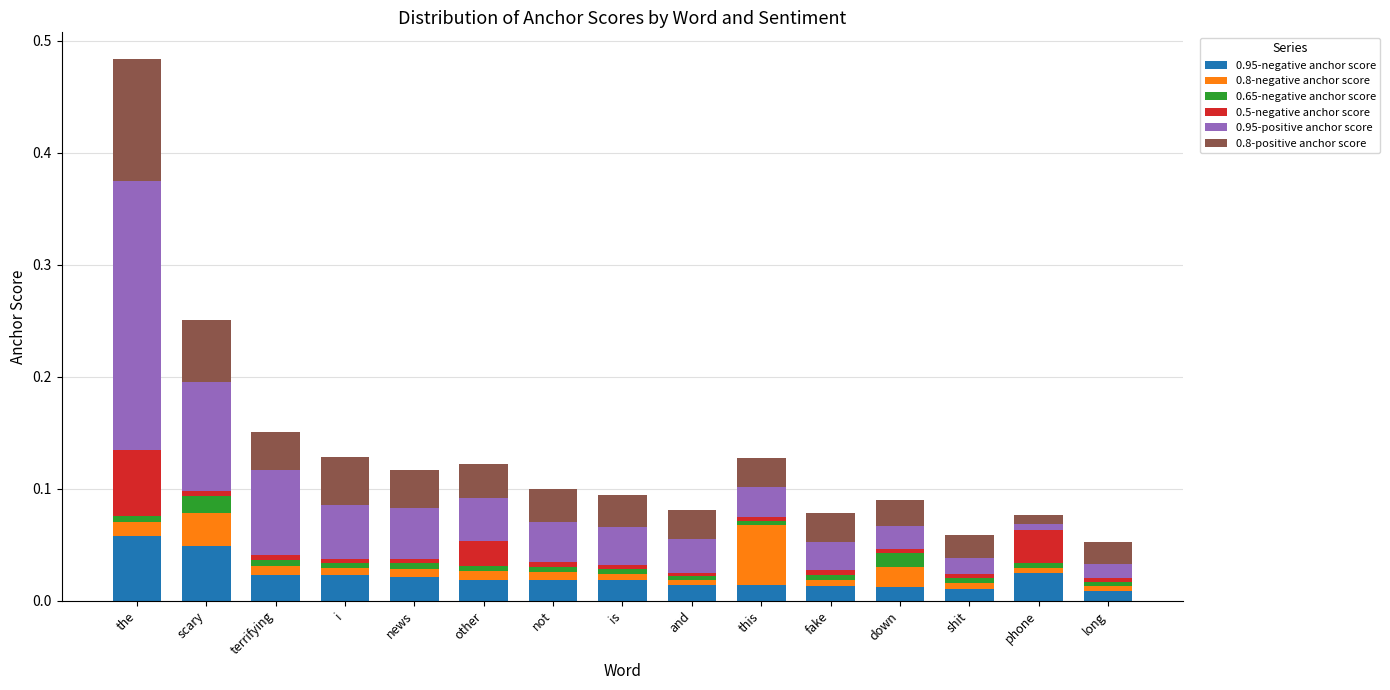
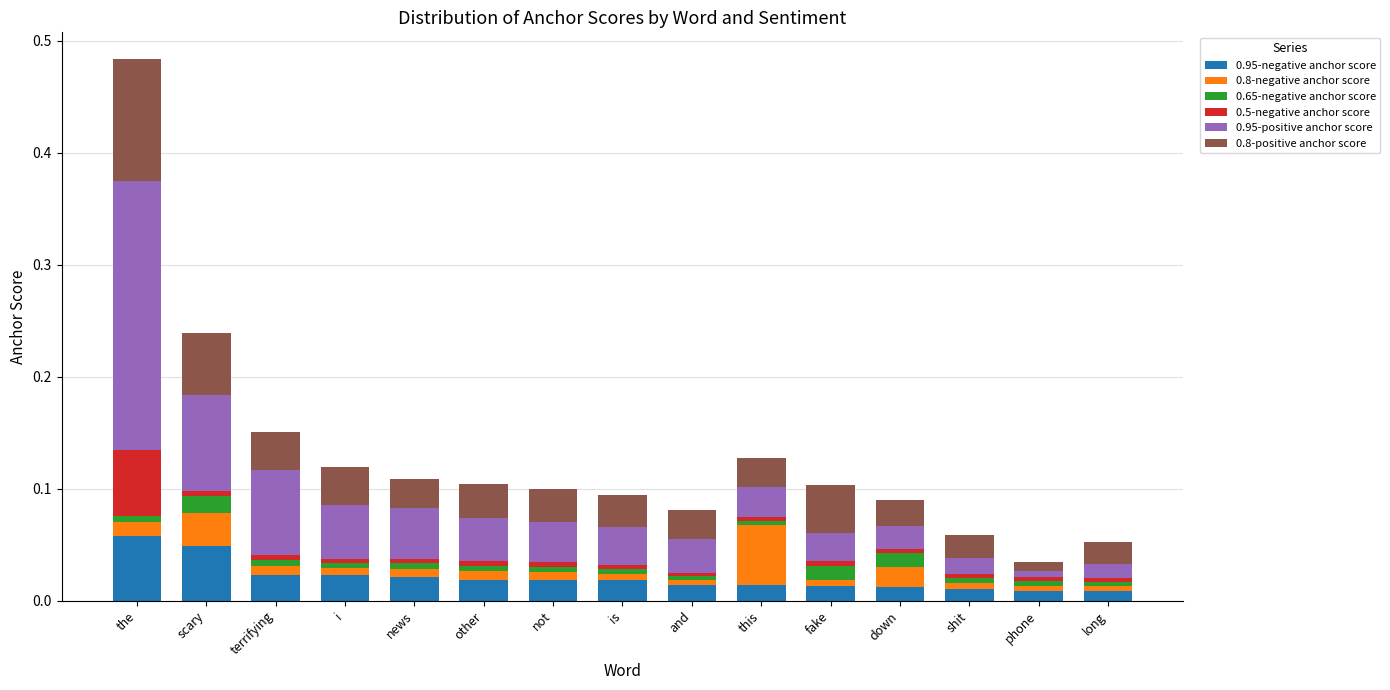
  {
    "0.95-negative anchor score": {
      "the": 0.058,
      "scary": 0.049,
      "terrifying": 0.023,
      "i": 0.022,
      "news": 0.021,
      "other": 0.019,
      "not": 0.019,
      "is": 0.018,
      "and": 0.014,
      "this": 0.014,
      "fake": 0.013,
      "down": 0.012,
      "shit": 0.011,
-     "phone": 0.025,
+     "phone": 0.009,
      "long": 0.008
    },
    "0.8-negative anchor score": {
      "the": 0.012,
      "scary": 0.029,
      "terrifying": 0.008,
      "i": 0.007,
      "news": 0.007,
      "other": 0.007,
      "not": 0.007,
      "is": 0.006,
      "and": 0.005,
      "this": 0.054,
      "fake": 0.006,
      "down": 0.018,
      "shit": 0.005,
      "phone": 0.005,
      "long": 0.005
    },
    "0.65-negative anchor score": {
      "the": 0.005,
      "scary": 0.015,
      "terrifying": 0.005,
      "i": 0.004,
      "news": 0.005,
      "other": 0.005,
      "not": 0.005,
      "is": 0.004,
      "and": 0.003,
      "this": 0.004,
-     "fake": 0.004,
+     "fake": 0.012,
      "down": 0.012,
      "shit": 0.004,
      "phone": 0.004,
      "long": 0.004
    },
    "0.5-negative anchor score": {
      "the": 0.059,
      "scary": 0.005,
      "terrifying": 0.005,
      "i": 0.003,
      "news": 0.004,
-     "other": 0.022,
+     "other": 0.004,
      "not": 0.004,
      "is": 0.003,
      "and": 0.003,
      "this": 0.004,
      "fake": 0.004,
      "down": 0.004,
      "shit": 0.004,
-     "phone": 0.030,
+     "phone": 0.004,
      "long": 0.004
    },
    "0.95-positive anchor score": {
      "the": 0.240,
-     "scary": 0.098,
+     "scary": 0.086,
      "terrifying": 0.076,
      "i": 0.048,
      "news": 0.046,
      "other": 0.038,
      "not": 0.036,
      "is": 0.034,
      "and": 0.030,
      "this": 0.027,
      "fake": 0.026,
      "down": 0.021,
      "shit": 0.014,
      "phone": 0.005,
      "long": 0.012
    },
    "0.8-positive anchor score": {
      "the": 0.109,
      "scary": 0.055,
      "terrifying": 0.034,
-     "i": 0.043,
-     "news": 0.034,
+     "i": 0.034,
+     "news": 0.026,
      "other": 0.030,
      "not": 0.029,
      "is": 0.029,
      "and": 0.026,
      "this": 0.025,
-     "fake": 0.025,
+     "fake": 0.042,
      "down": 0.023,
      "shit": 0.021,
      "phone": 0.008,
      "long": 0.020
    }
  }
